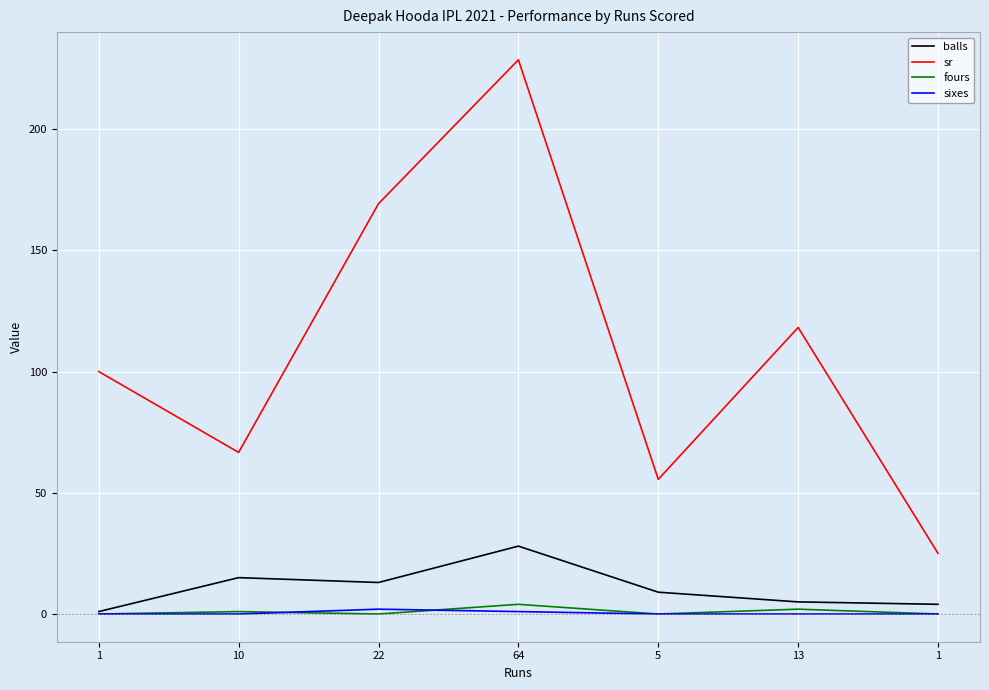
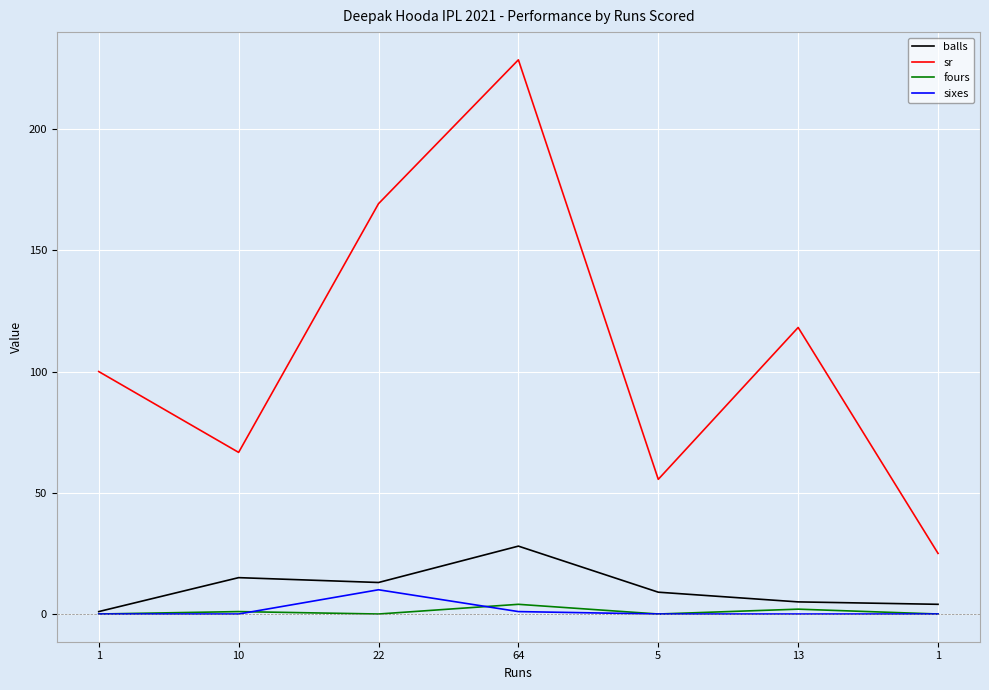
  {
    "balls": {
      "10": 15,
      "22": 13,
      "64": 28,
      "5": 9,
      "13": 5
    },
    "sr": {
      "10": 67,
      "22": 169,
      "64": 229,
      "5": 56,
      "13": 118
    },
    "fours": {
      "22": 0,
      "64": 4,
      "13": 2
    },
    "sixes": {
-     "22": 2,
+     "22": 10,
      "64": 1,
      "13": 0
    }
  }
